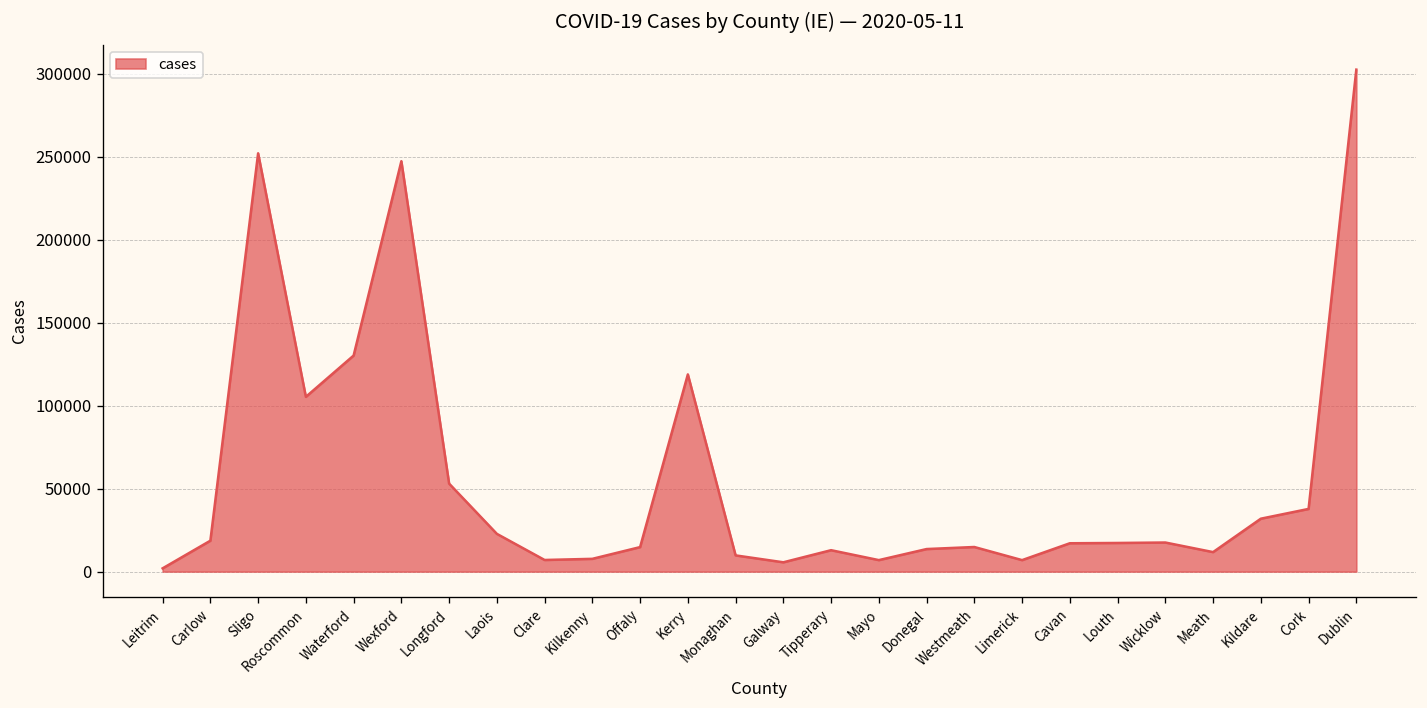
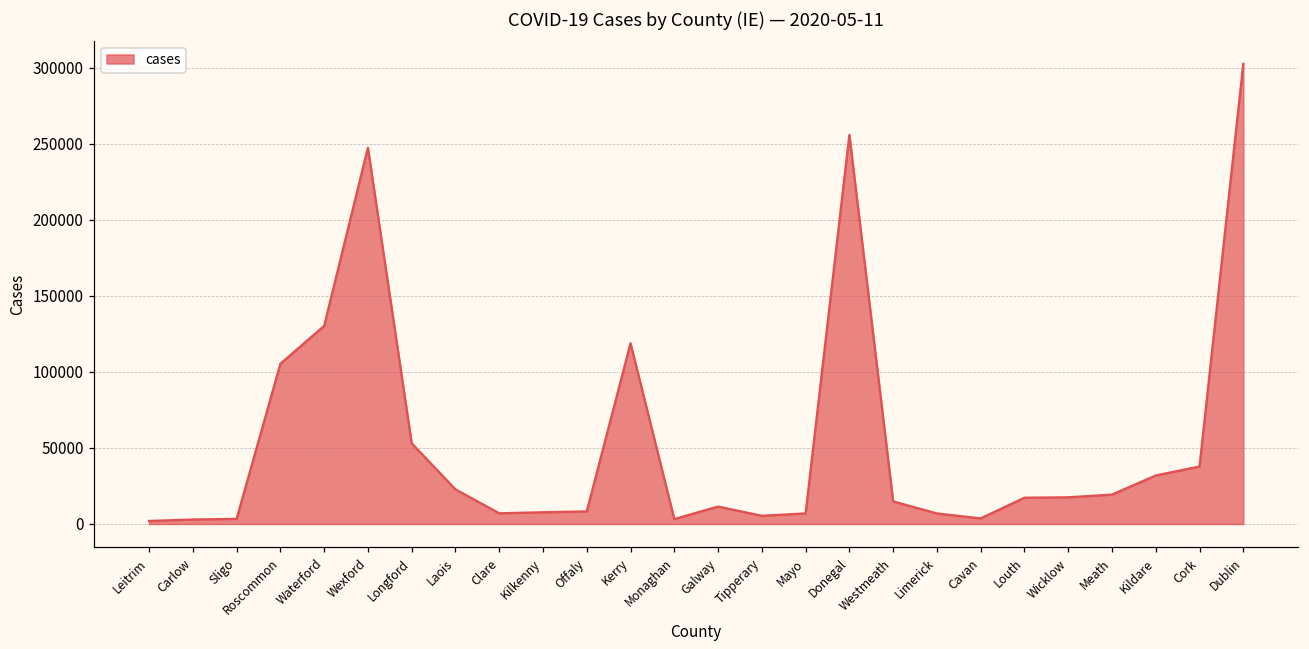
  {
    "Leitrim": 2000,
-   "Carlow": 19000,
-   "Sligo": 252000,
+   "Carlow": 3000,
+   "Sligo": 3000,
    "Roscommon": 105000,
    "Waterford": 130000,
    "Wexford": 247000,
    "Longford": 53000,
    "Laois": 23000,
    "Clare": 7000,
    "Kilkenny": 8000,
-   "Offaly": 15000,
+   "Offaly": 8000,
    "Kerry": 119000,
-   "Monaghan": 10000,
-   "Galway": 6000,
-   "Tipperary": 13000,
+   "Monaghan": 3000,
+   "Galway": 11000,
+   "Tipperary": 5000,
    "Mayo": 7000,
-   "Donegal": 14000,
+   "Donegal": 256000,
    "Westmeath": 15000,
    "Limerick": 7000,
-   "Cavan": 17000,
+   "Cavan": 4000,
    "Louth": 17000,
    "Wicklow": 18000,
-   "Meath": 12000,
+   "Meath": 19000,
    "Kildare": 32000,
    "Cork": 38000,
    "Dublin": 303000
  }
